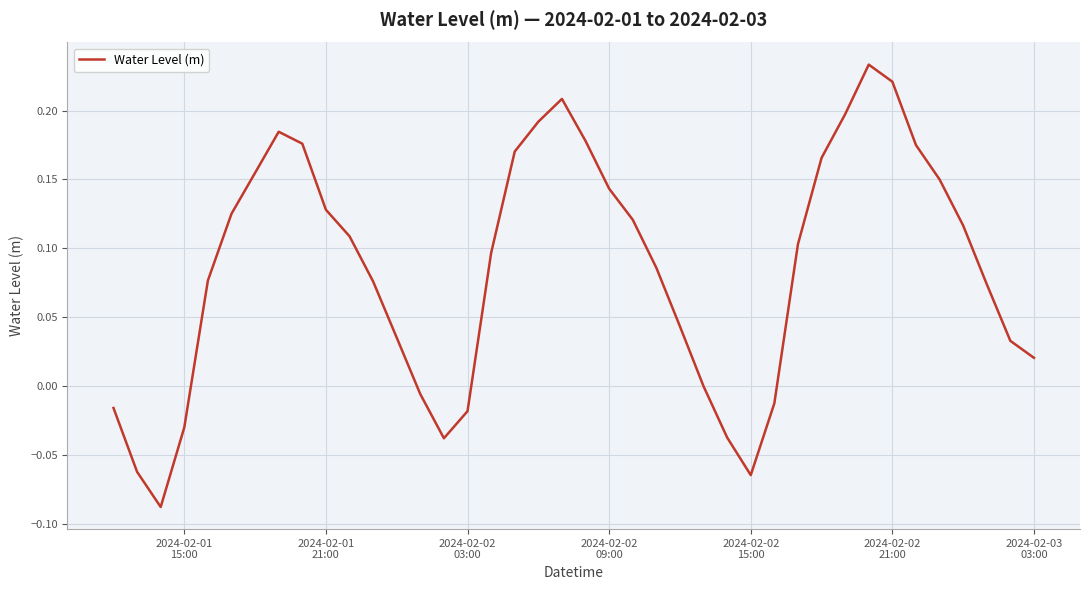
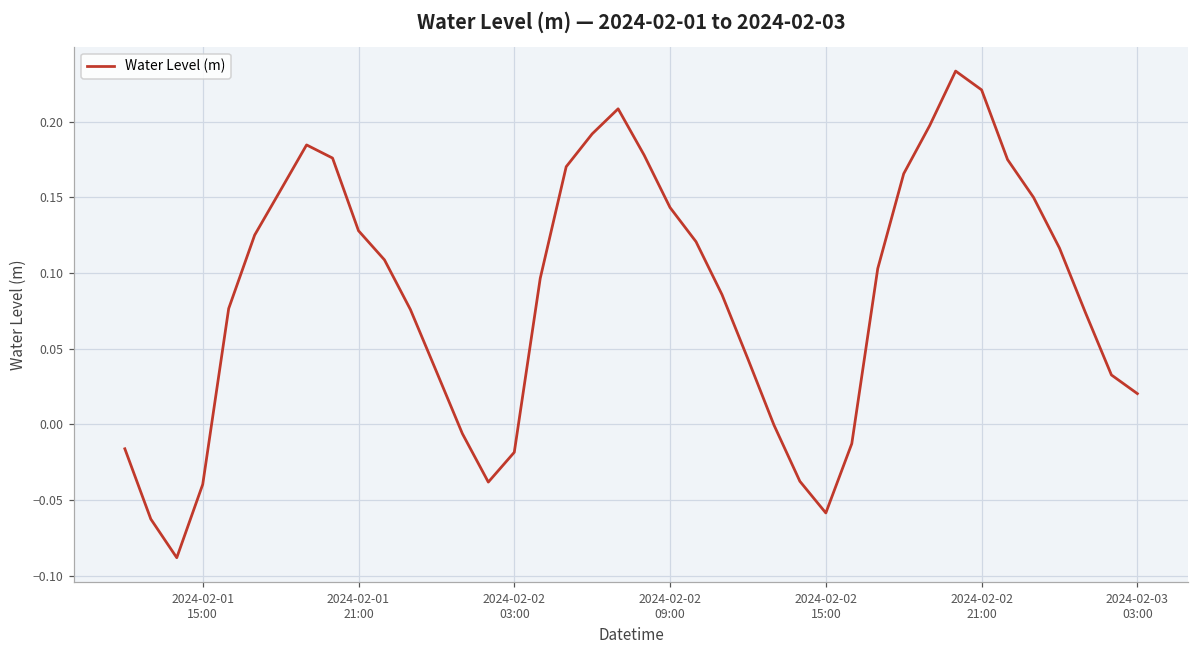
  {
-   "2024-02-01 15:00": -0.030,
+   "2024-02-01 15:00": -0.040,
    "2024-02-01 21:00": 0.128,
    "2024-02-02 03:00": -0.018,
    "2024-02-02 09:00": 0.143,
-   "2024-02-02 15:00": -0.065,
+   "2024-02-02 15:00": -0.058,
    "2024-02-02 21:00": 0.221,
    "2024-02-03 03:00": 0.020
  }
